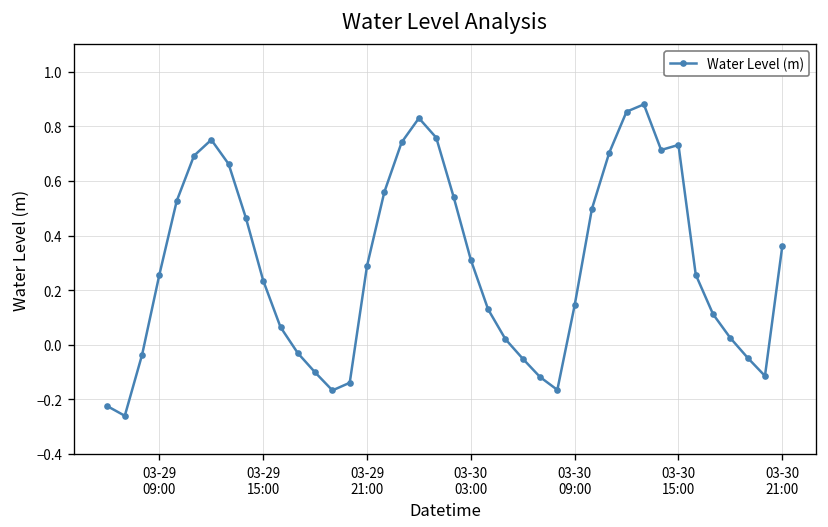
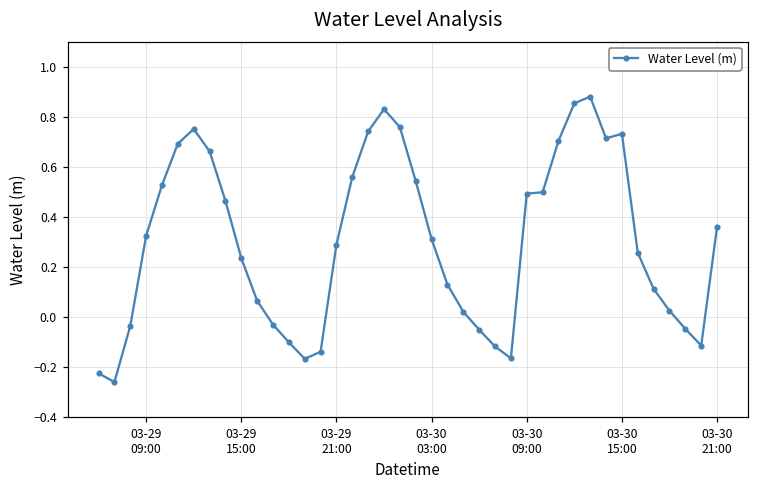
  {
-   "03-29 09:00": 0.26,
+   "03-29 09:00": 0.32,
    "03-29 15:00": 0.24,
    "03-29 21:00": 0.29,
    "03-30 03:00": 0.31,
-   "03-30 09:00": 0.14,
+   "03-30 09:00": 0.49,
    "03-30 15:00": 0.73,
    "03-30 21:00": 0.36
  }
